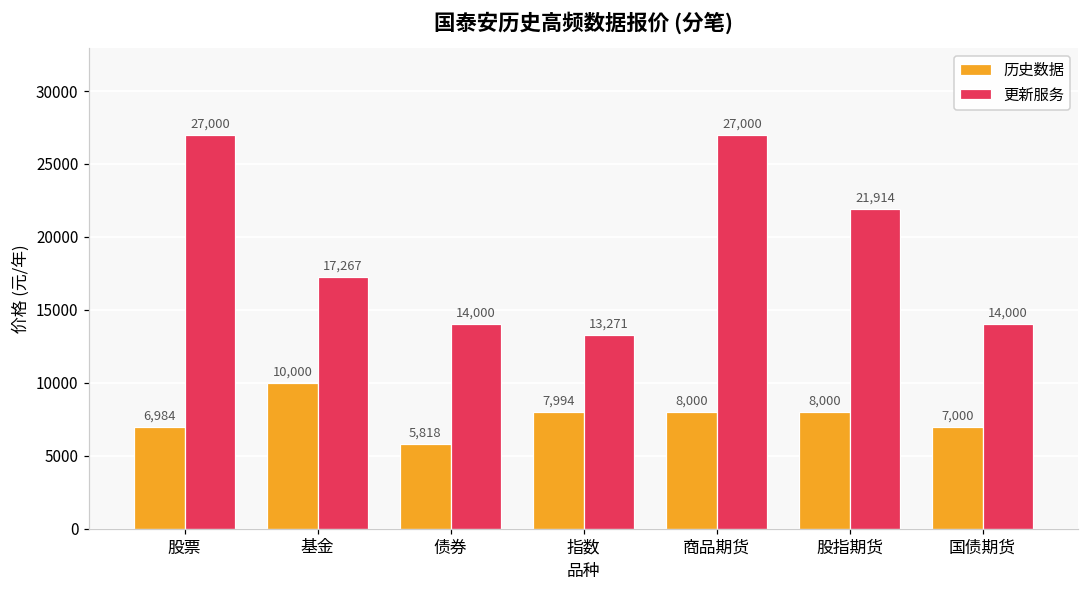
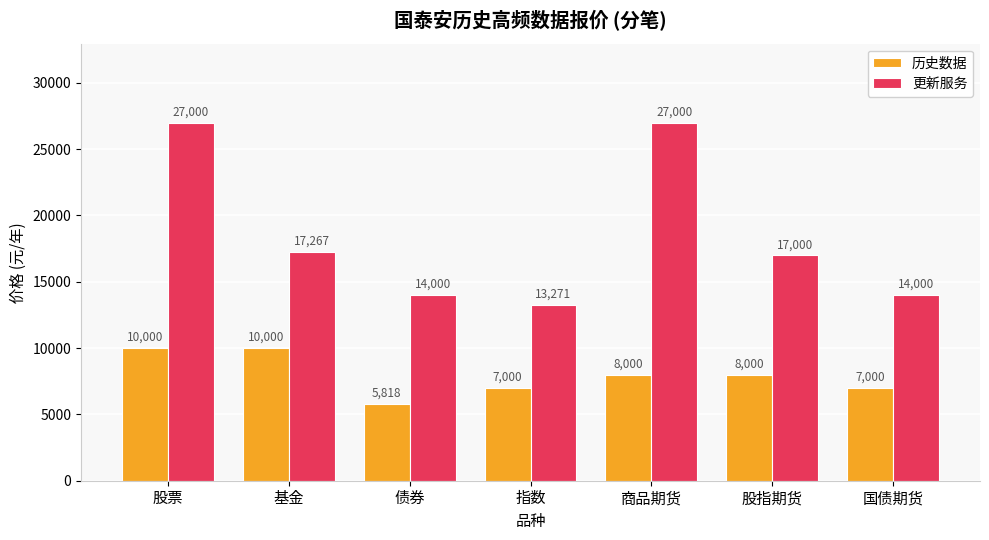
  {
    "历史数据": {
-     "股票": "6,984",
+     "股票": "10,000",
      "基金": "10,000",
      "债券": "5,818",
-     "指数": "7,994",
+     "指数": "7,000",
      "商品期货": "8,000",
      "股指期货": "8,000",
      "国债期货": "7,000"
    },
    "更新服务": {
      "股票": "27,000",
      "基金": "17,267",
      "债券": "14,000",
      "指数": "13,271",
      "商品期货": "27,000",
-     "股指期货": "21,914",
+     "股指期货": "17,000",
      "国债期货": "14,000"
    }
  }
